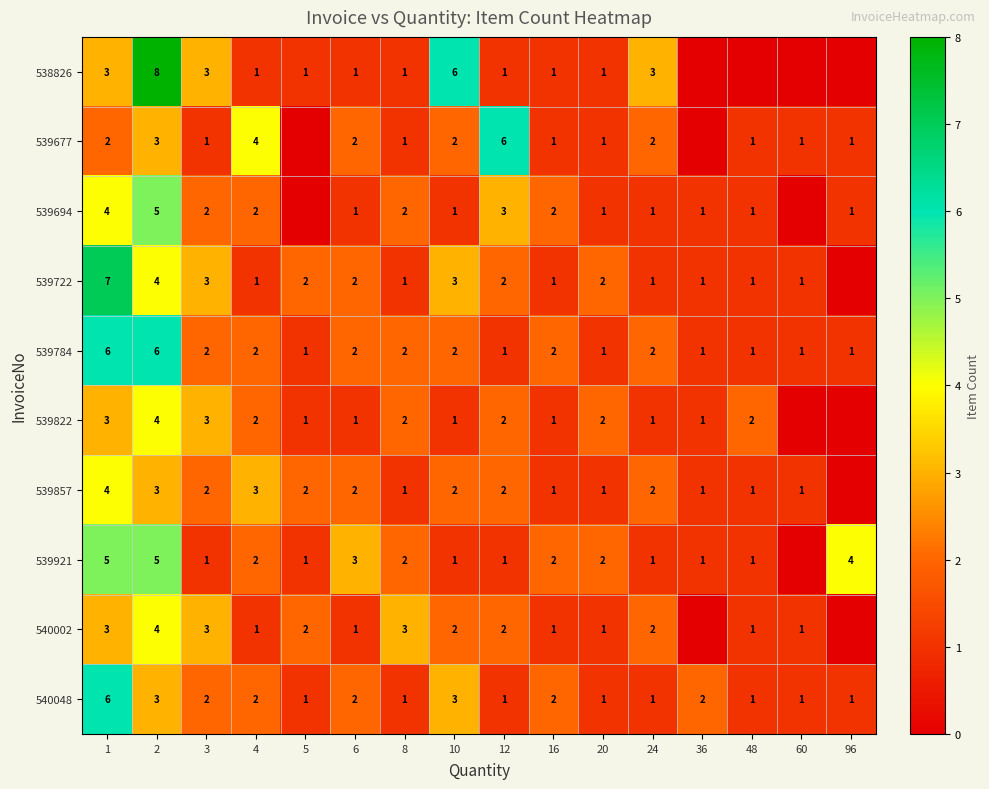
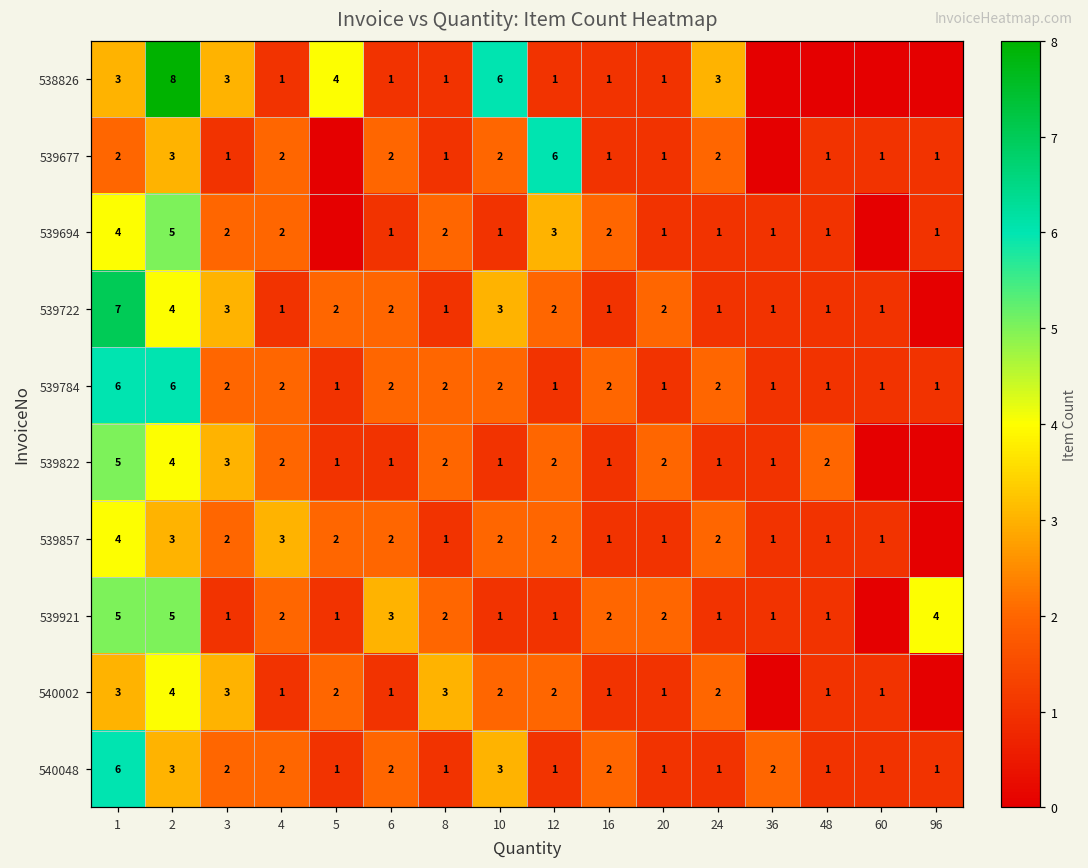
  {
    "538826": {
      "1": 3,
      "2": 8,
      "3": 3,
      "4": 1,
-     "5": 1,
+     "5": 4,
      "6": 1,
      "8": 1,
      "10": 6,
      "12": 1,
      "16": 1,
      "20": 1,
      "24": 3
    },
    "539677": {
      "1": 2,
      "2": 3,
      "3": 1,
-     "4": 4,
+     "4": 2,
      "6": 2,
      "8": 1,
      "10": 2,
      "12": 6,
      "16": 1,
      "20": 1,
      "24": 2,
      "48": 1,
      "60": 1,
      "96": 1
    },
    "539694": {
      "1": 4,
      "2": 5,
      "3": 2,
      "4": 2,
      "6": 1,
      "8": 2,
      "10": 1,
      "12": 3,
      "16": 2,
      "20": 1,
      "24": 1,
      "36": 1,
      "48": 1,
      "96": 1
    },
    "539722": {
      "1": 7,
      "2": 4,
      "3": 3,
      "4": 1,
      "5": 2,
      "6": 2,
      "8": 1,
      "10": 3,
      "12": 2,
      "16": 1,
      "20": 2,
      "24": 1,
      "36": 1,
      "48": 1,
      "60": 1
    },
    "539784": {
      "1": 6,
      "2": 6,
      "3": 2,
      "4": 2,
      "5": 1,
      "6": 2,
      "8": 2,
      "10": 2,
      "12": 1,
      "16": 2,
      "20": 1,
      "24": 2,
      "36": 1,
      "48": 1,
      "60": 1,
      "96": 1
    },
    "539822": {
-     "1": 3,
+     "1": 5,
      "2": 4,
      "3": 3,
      "4": 2,
      "5": 1,
      "6": 1,
      "8": 2,
      "10": 1,
      "12": 2,
      "16": 1,
      "20": 2,
      "24": 1,
      "36": 1,
      "48": 2
    },
    "539857": {
      "1": 4,
      "2": 3,
      "3": 2,
      "4": 3,
      "5": 2,
      "6": 2,
      "8": 1,
      "10": 2,
      "12": 2,
      "16": 1,
      "20": 1,
      "24": 2,
      "36": 1,
      "48": 1,
      "60": 1
    },
    "539921": {
      "1": 5,
      "2": 5,
      "3": 1,
      "4": 2,
      "5": 1,
      "6": 3,
      "8": 2,
      "10": 1,
      "12": 1,
      "16": 2,
      "20": 2,
      "24": 1,
      "36": 1,
      "48": 1,
      "96": 4
    },
    "540002": {
      "1": 3,
      "2": 4,
      "3": 3,
      "4": 1,
      "5": 2,
      "6": 1,
      "8": 3,
      "10": 2,
      "12": 2,
      "16": 1,
      "20": 1,
      "24": 2,
      "48": 1,
      "60": 1
    },
    "540048": {
      "1": 6,
      "2": 3,
      "3": 2,
      "4": 2,
      "5": 1,
      "6": 2,
      "8": 1,
      "10": 3,
      "12": 1,
      "16": 2,
      "20": 1,
      "24": 1,
      "36": 2,
      "48": 1,
      "60": 1,
      "96": 1
    }
  }
